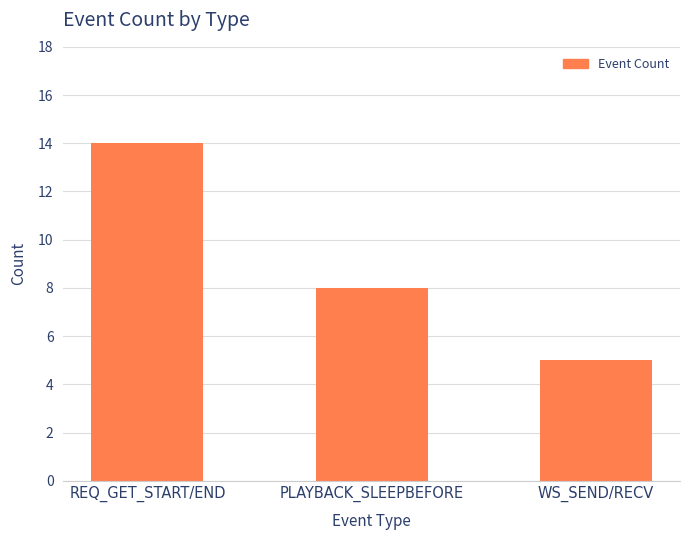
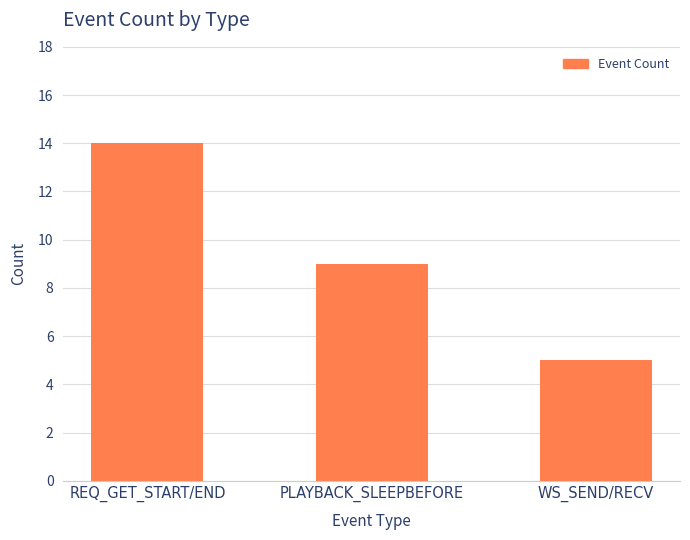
  {
    "REQ_GET_START/END": 14,
-   "PLAYBACK_SLEEPBEFORE": 8,
+   "PLAYBACK_SLEEPBEFORE": 9,
    "WS_SEND/RECV": 5
  }
